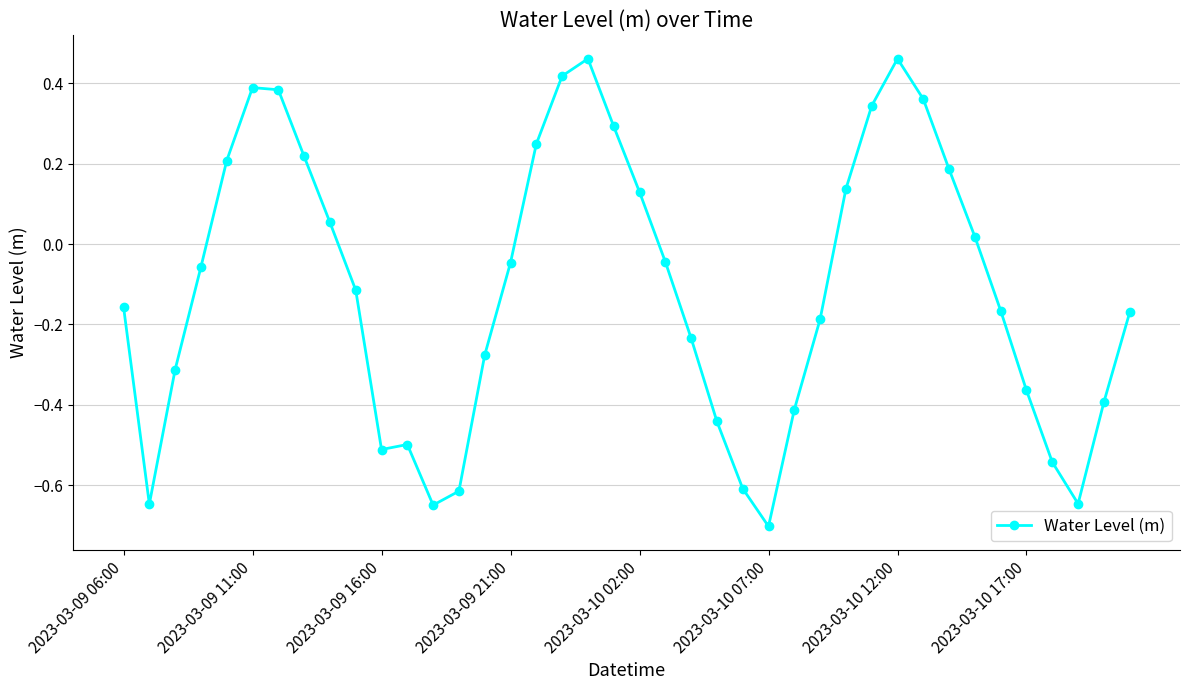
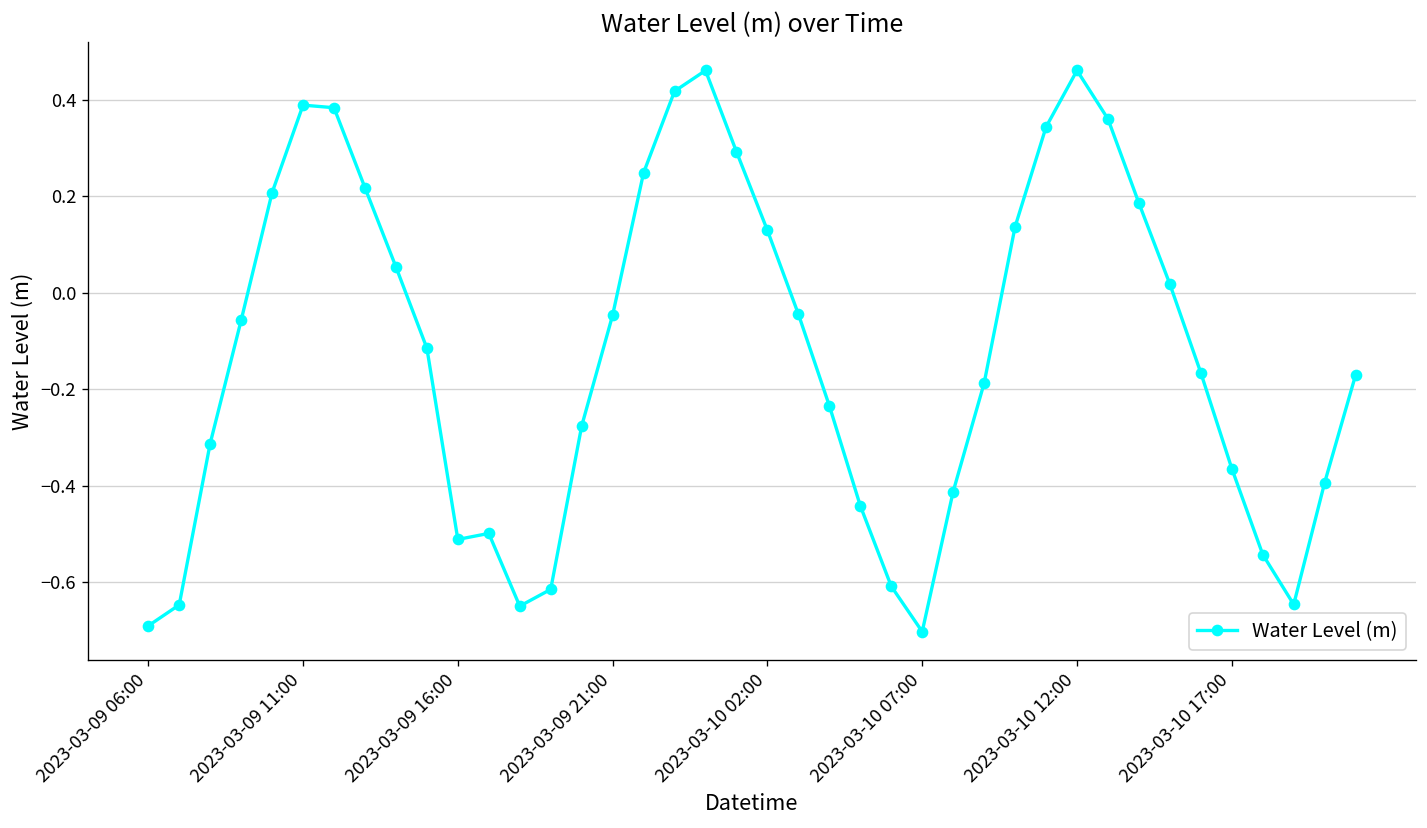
  {
-   "2023-03-09 06:00": -0.16,
+   "2023-03-09 06:00": -0.69,
    "2023-03-09 11:00": 0.39,
    "2023-03-09 16:00": -0.51,
    "2023-03-09 21:00": -0.05,
    "2023-03-10 02:00": 0.13,
    "2023-03-10 07:00": -0.70,
    "2023-03-10 12:00": 0.46,
    "2023-03-10 17:00": -0.36
  }
